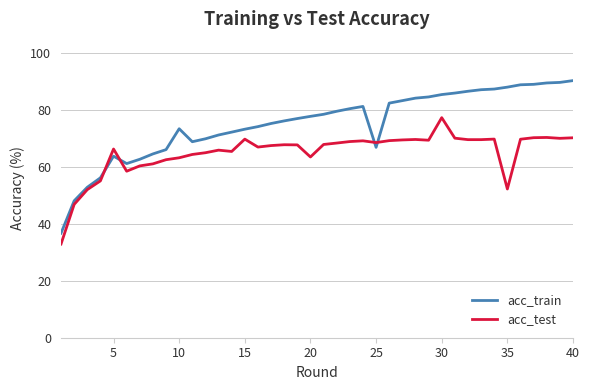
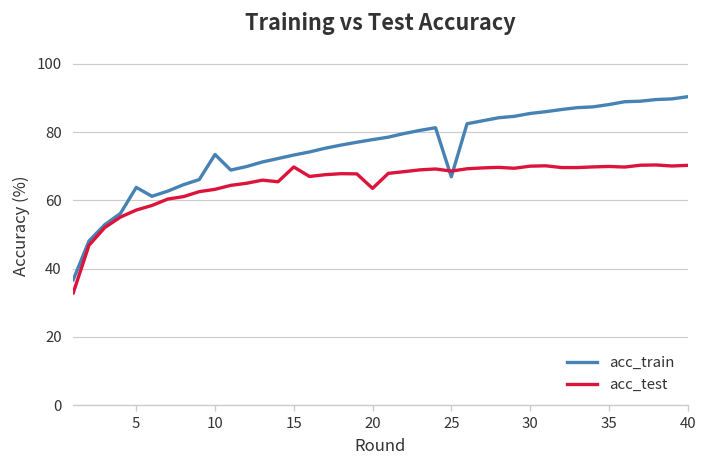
  {
    "acc_train": {
      "5": 64,
      "10": 73,
      "15": 73,
      "20": 78,
      "25": 67,
      "30": 85,
      "35": 88,
      "40": 90
    },
    "acc_test": {
-     "5": 66,
+     "5": 57,
      "10": 63,
      "15": 70,
      "20": 64,
      "25": 69,
-     "30": 77,
-     "35": 52,
+     "30": 70,
+     "35": 70,
      "40": 70
    }
  }
